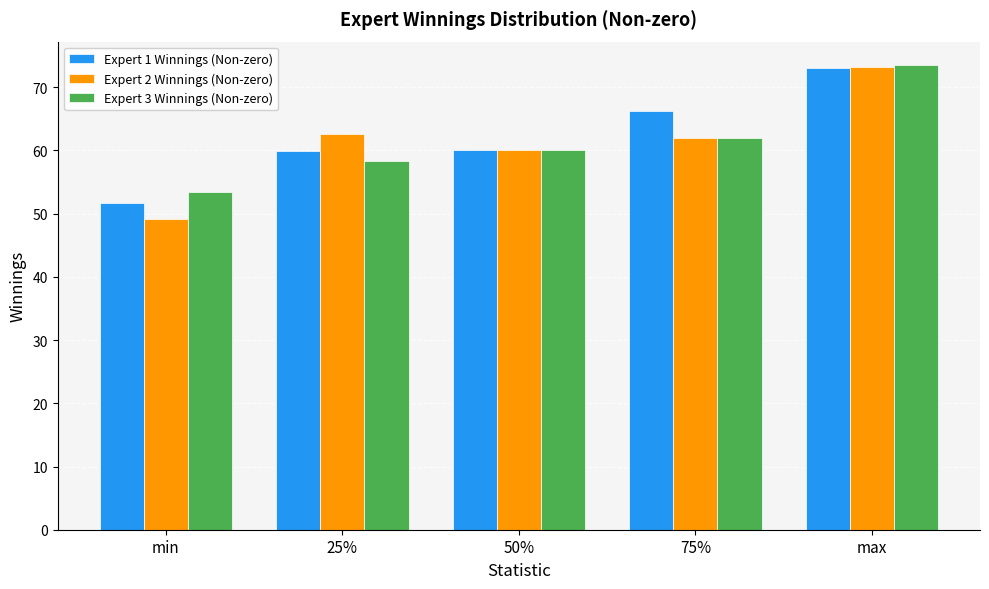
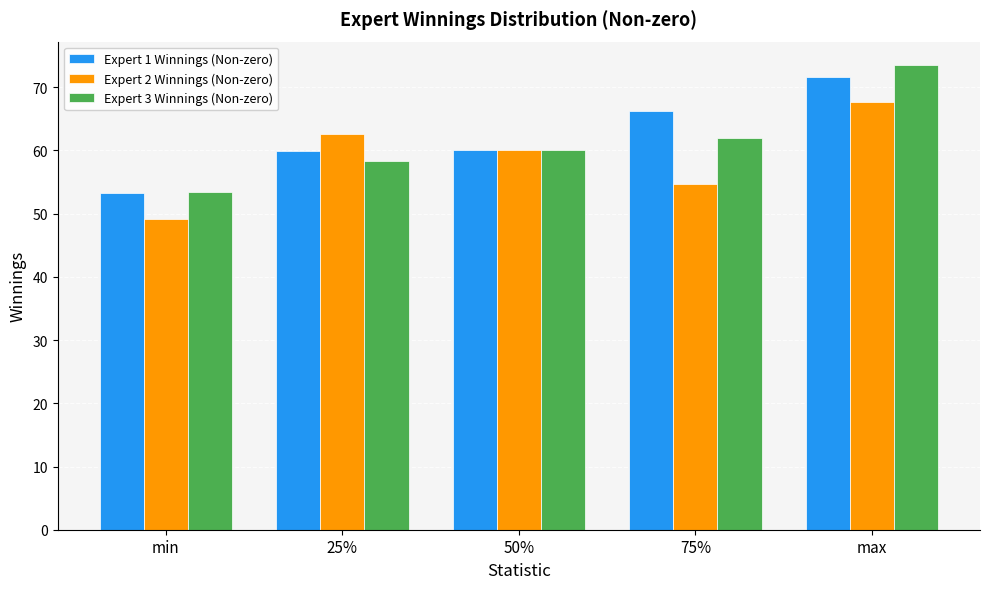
  {
    "Expert 1 Winnings (Non-zero)": {
-     "min": 52,
+     "min": 53,
      "25%": 60,
      "50%": 60,
      "75%": 66,
-     "max": 73
+     "max": 72
    },
    "Expert 2 Winnings (Non-zero)": {
      "min": 49,
      "25%": 63,
      "50%": 60,
-     "75%": 62,
-     "max": 73
+     "75%": 55,
+     "max": 68
    },
    "Expert 3 Winnings (Non-zero)": {
      "min": 53,
      "25%": 58,
      "50%": 60,
      "75%": 62,
      "max": 74
    }
  }
